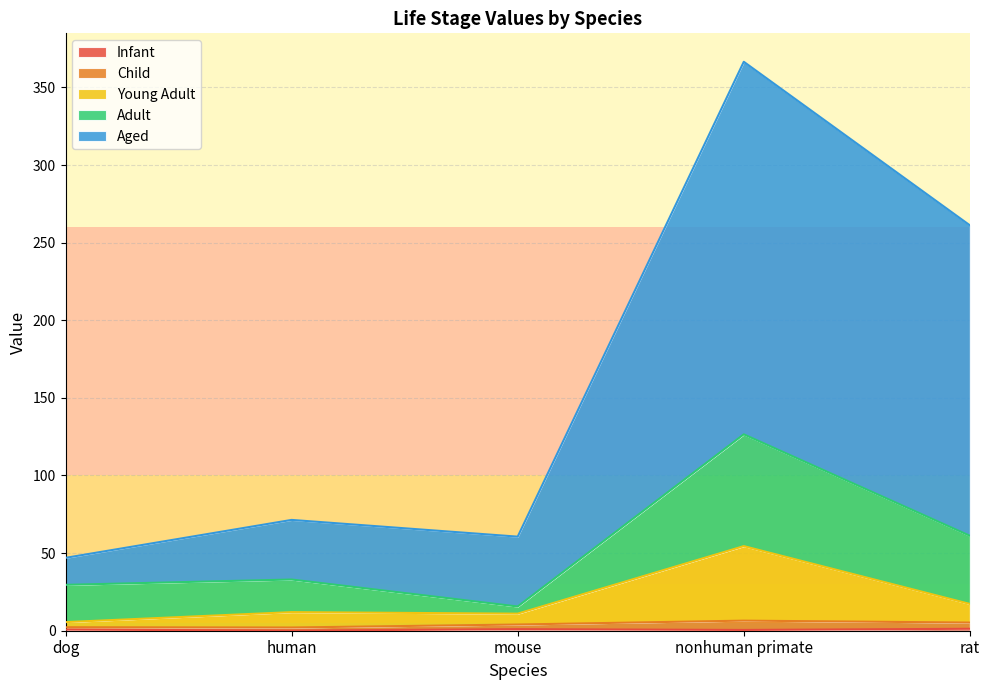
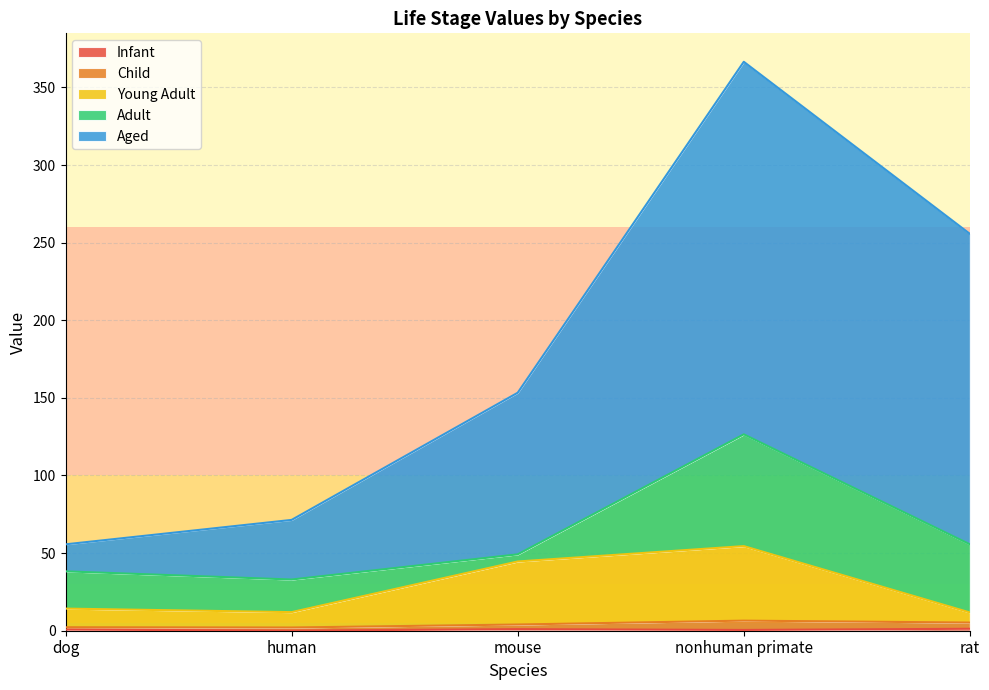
  {
    "Young Adult": {
-     "dog": 3,
+     "dog": 12,
      "human": 10,
-     "mouse": 7,
+     "mouse": 41,
      "nonhuman primate": 48,
-     "rat": 12
+     "rat": 7
    },
    "Adult": {
      "dog": 24,
      "human": 21,
      "mouse": 5,
      "nonhuman primate": 72,
      "rat": 44
    },
    "Aged": {
      "dog": 17,
      "human": 38,
-     "mouse": 45,
+     "mouse": 104,
      "nonhuman primate": 240,
      "rat": 200
    }
  }
